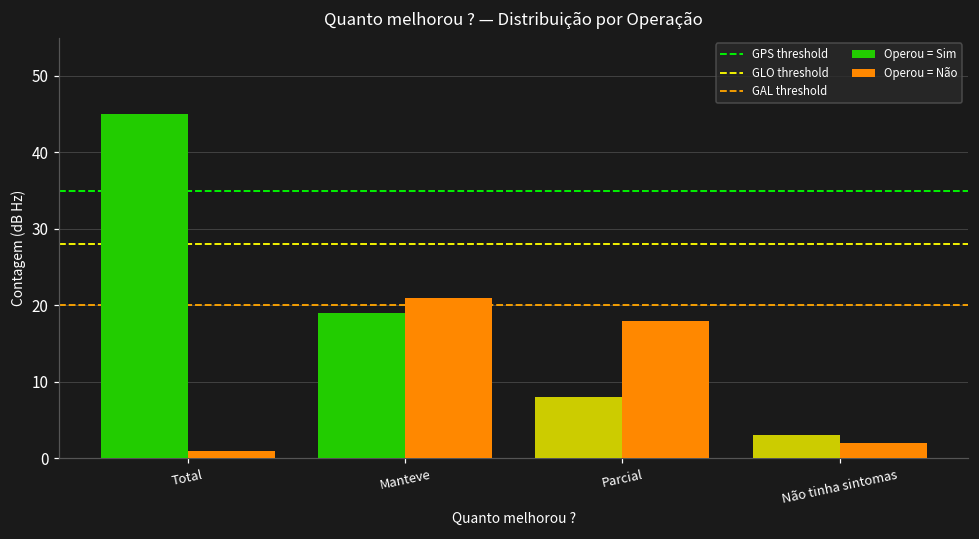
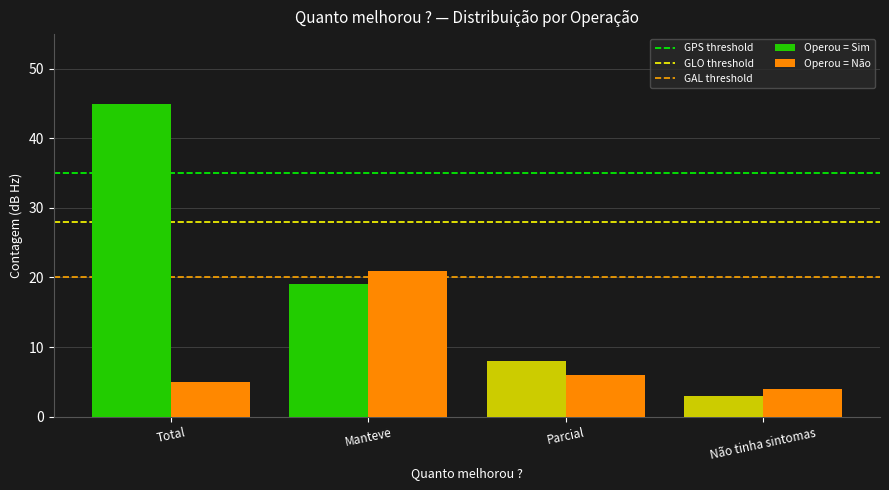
  {
    "Operou = Sim": {
      "Total": 45,
      "Manteve": 19,
      "Parcial": 8,
      "Não tinha sintomas": 3
    },
    "Operou = Não": {
-     "Total": 1,
+     "Total": 5,
      "Manteve": 21,
-     "Parcial": 18,
-     "Não tinha sintomas": 2
+     "Parcial": 6,
+     "Não tinha sintomas": 4
    }
  }
